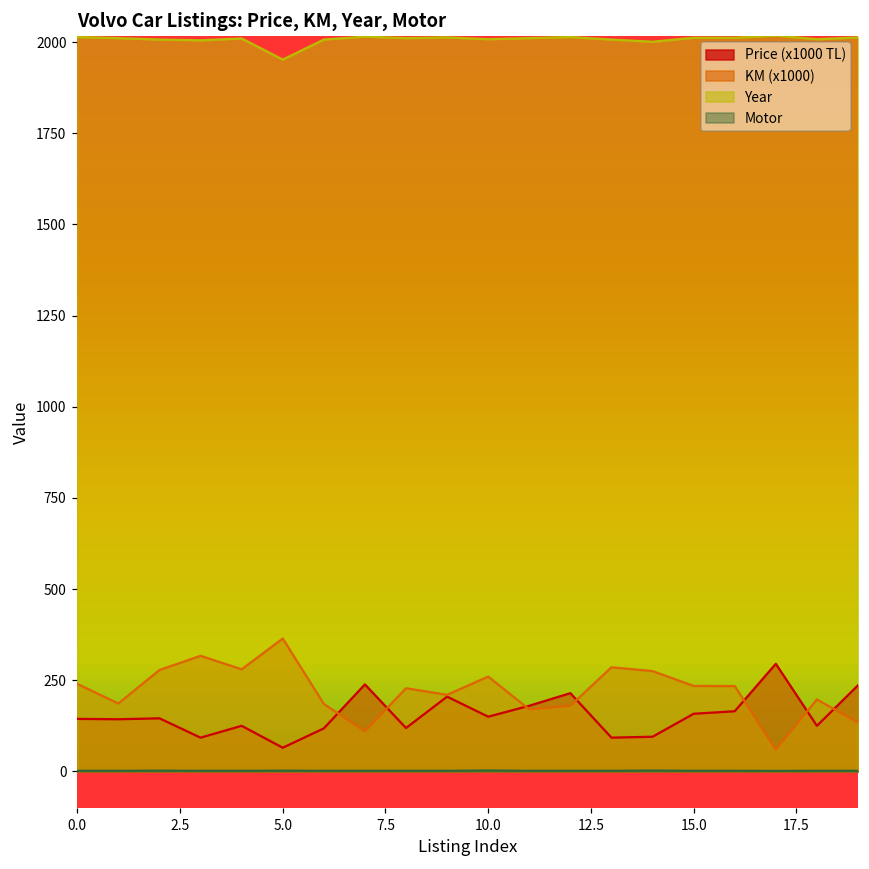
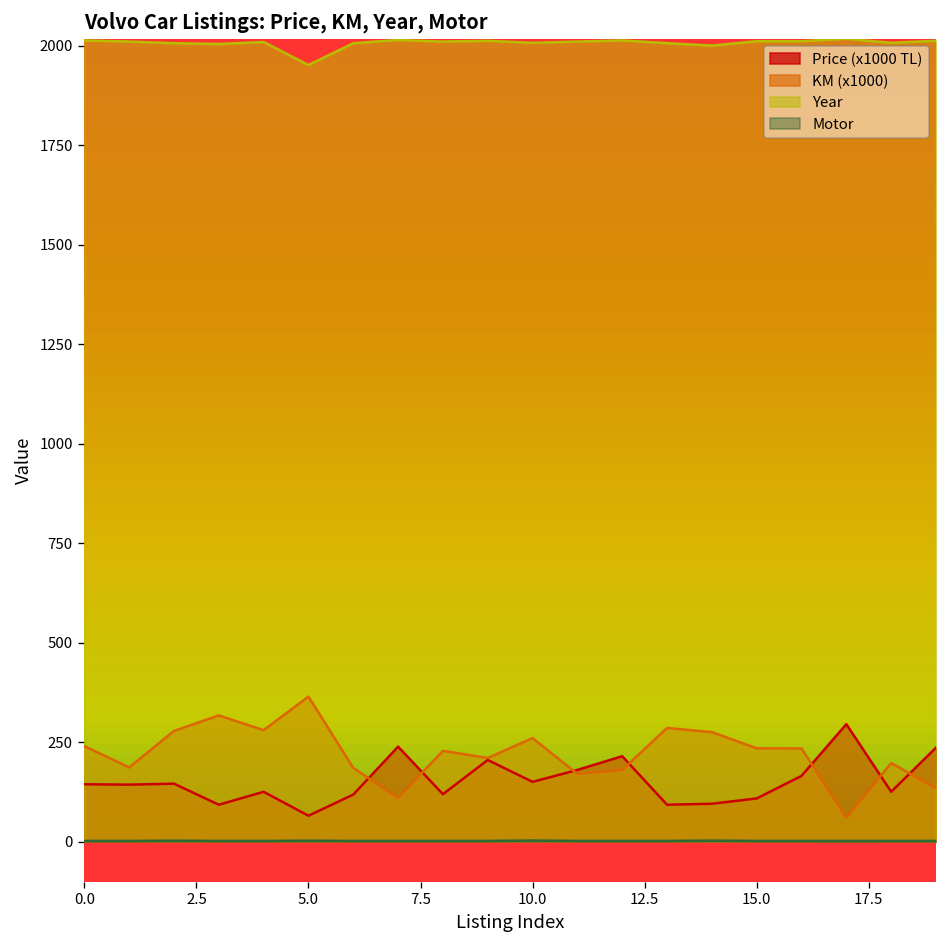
  {
    "Price (x1000 TL)": {
      "0.0": 140,
      "5.0": 60,
      "10.0": 150,
-     "15.0": 160
+     "15.0": 110
    },
    "KM (x1000)": {
      "0.0": 240,
      "5.0": 360,
      "10.0": 260,
      "15.0": 230
    },
    "Year": {
      "0.0": 2010,
      "5.0": 1950,
      "10.0": 2010,
      "15.0": 2010
    },
    "Motor": {
      "0.0": 0,
      "5.0": 0,
      "10.0": 0,
      "15.0": 0
    }
  }
